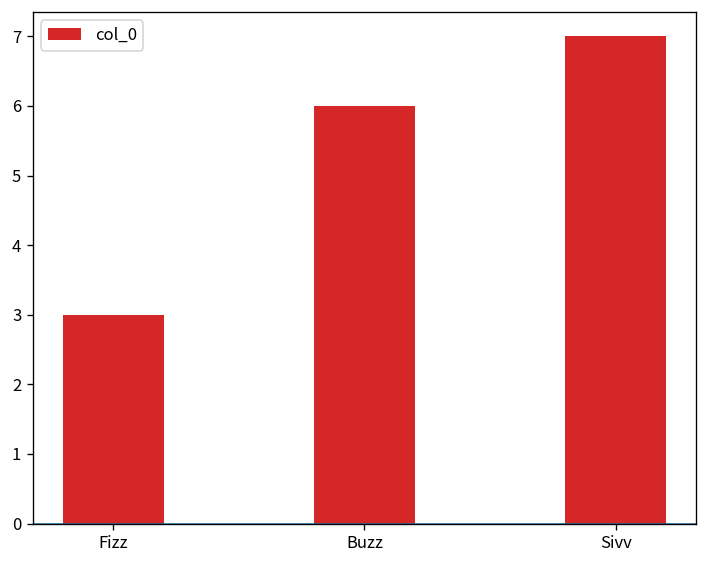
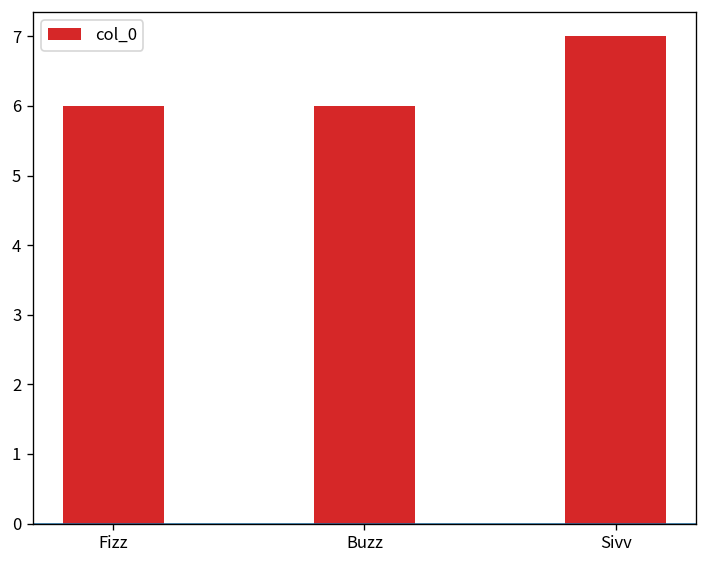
  {
-   "Fizz": 3,
+   "Fizz": 6,
    "Buzz": 6,
    "Sivv": 7
  }
